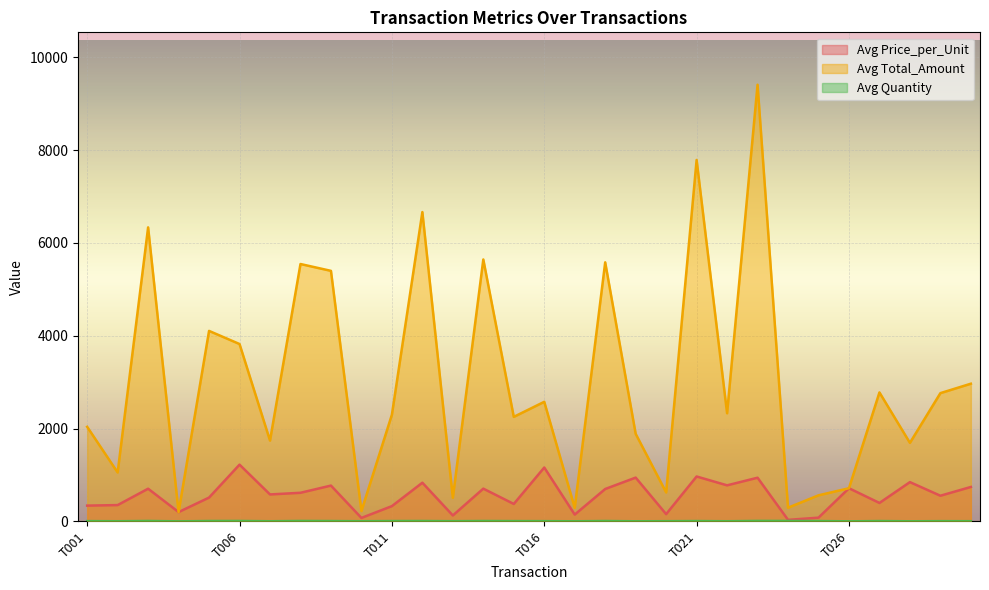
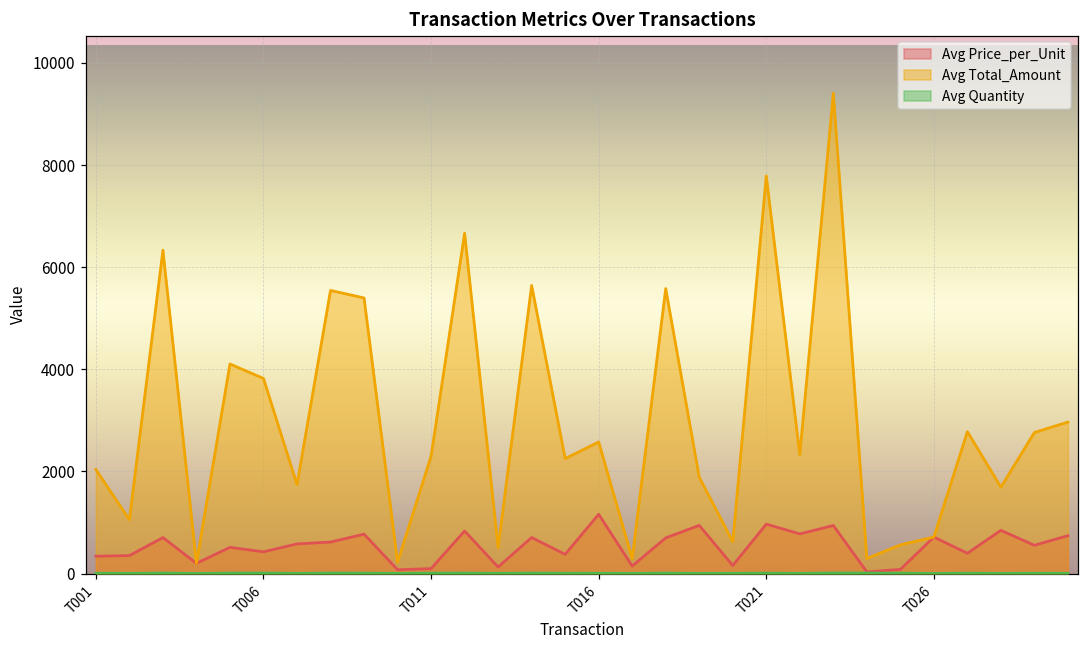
  {
    "Avg Price_per_Unit": {
      "T001": 300,
-     "T006": 1200,
-     "T011": 300,
+     "T006": 400,
+     "T011": 100,
      "T016": 1200,
      "T021": 1000
    },
    "Avg Total_Amount": {
      "T001": 2000,
      "T006": 3800,
      "T011": 2300,
      "T016": 2600,
      "T021": 7800
    },
    "Avg Quantity": {
      "T001": 0,
      "T006": 0,
      "T011": 0,
      "T016": 0,
      "T021": 0,
      "T026": 0
    }
  }
